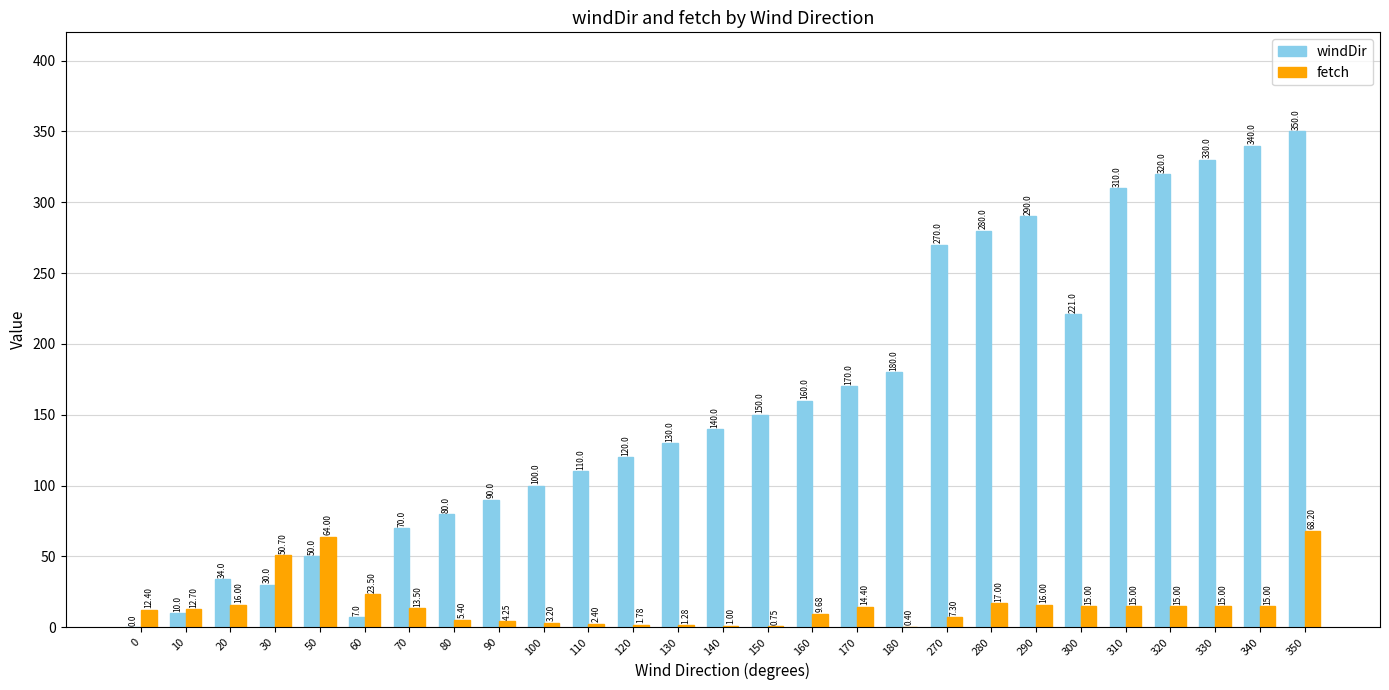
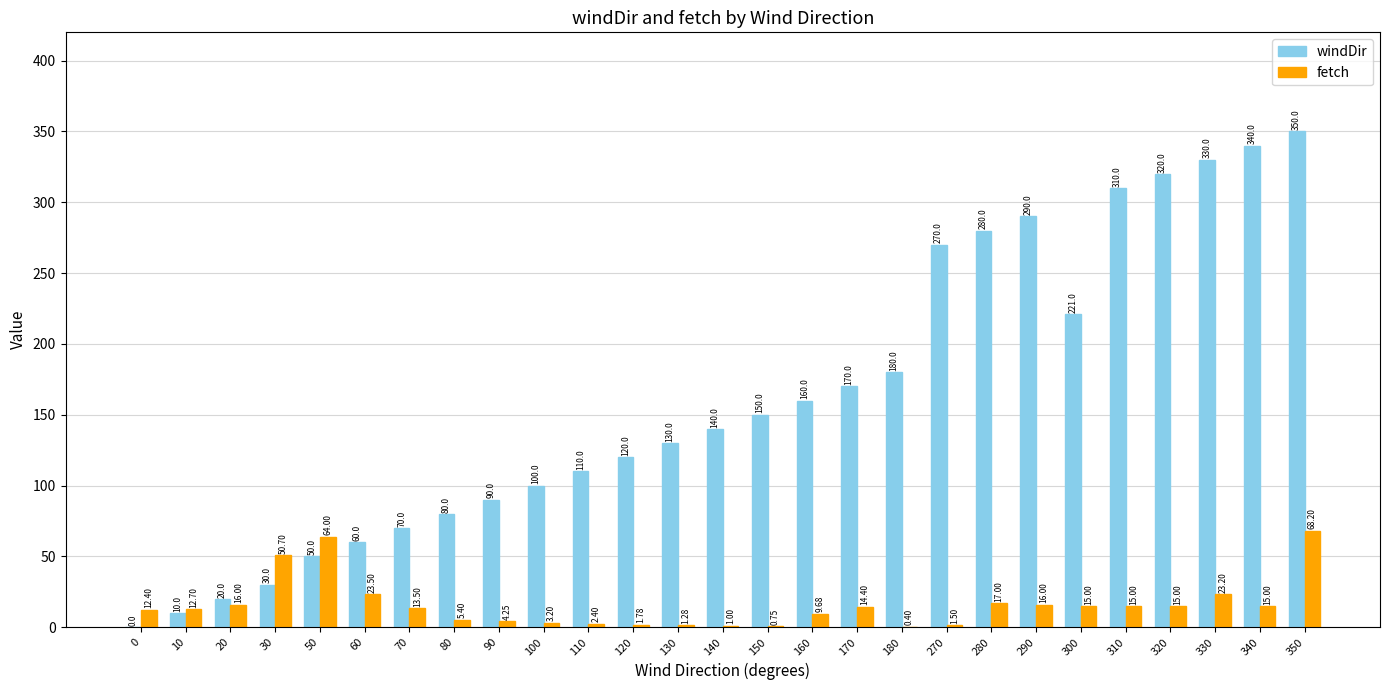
  {
    "windDir": {
      "0": 0.0,
      "10": 10.0,
-     "20": 34.0,
+     "20": 20.0,
      "30": 30.0,
      "50": 50.0,
-     "60": 7.0,
+     "60": 60.0,
      "70": 70.0,
      "80": 80.0,
      "90": 90.0,
      "100": 100.0,
      "110": 110.0,
      "120": 120.0,
      "130": 130.0,
      "140": 140.0,
      "150": 150.0,
      "160": 160.0,
      "170": 170.0,
      "180": 180.0,
      "270": 270.0,
      "280": 280.0,
      "290": 290.0,
      "300": 221.0,
      "310": 310.0,
      "320": 320.0,
      "330": 330.0,
      "340": 340.0,
      "350": 350.0
    },
    "fetch": {
      "0": 12.40,
      "10": 12.70,
      "20": 16.00,
      "30": 50.70,
      "50": 64.00,
      "60": 23.50,
      "70": 13.50,
      "80": 5.40,
      "90": 4.25,
      "100": 3.20,
      "110": 2.40,
      "120": 1.78,
      "130": 1.28,
      "140": 1.00,
      "150": 0.75,
      "160": 9.68,
      "170": 14.40,
      "180": 0.40,
-     "270": 7.30,
+     "270": 1.50,
      "280": 17.00,
      "290": 16.00,
      "300": 15.00,
      "310": 15.00,
      "320": 15.00,
-     "330": 15.00,
+     "330": 23.20,
      "340": 15.00,
      "350": 68.20
    }
  }
